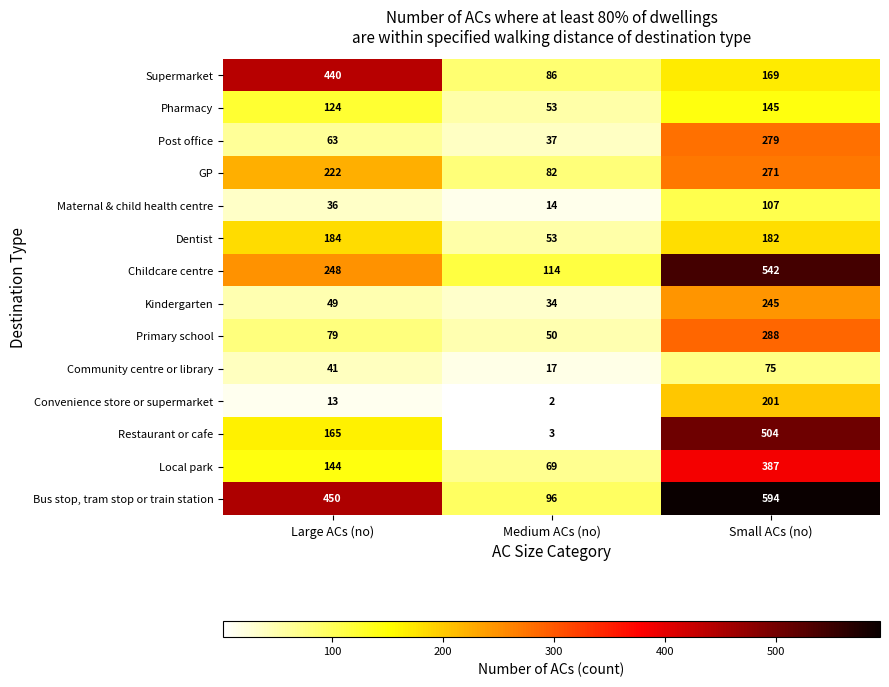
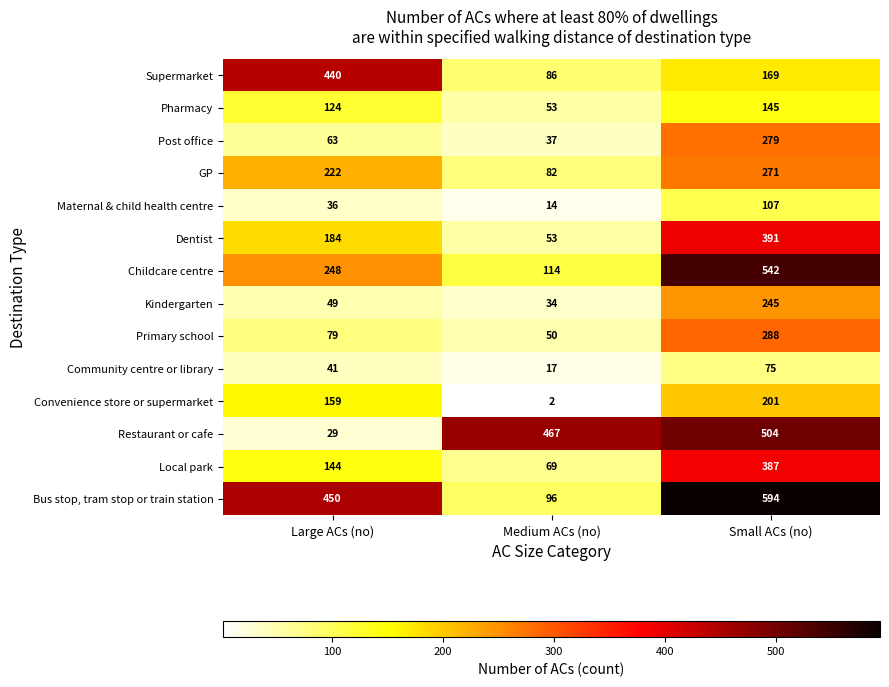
  {
    "Supermarket": {
      "Large ACs (no)": 440,
      "Medium ACs (no)": 86,
      "Small ACs (no)": 169
    },
    "Pharmacy": {
      "Large ACs (no)": 124,
      "Medium ACs (no)": 53,
      "Small ACs (no)": 145
    },
    "Post office": {
      "Large ACs (no)": 63,
      "Medium ACs (no)": 37,
      "Small ACs (no)": 279
    },
    "GP": {
      "Large ACs (no)": 222,
      "Medium ACs (no)": 82,
      "Small ACs (no)": 271
    },
    "Maternal & child health centre": {
      "Large ACs (no)": 36,
      "Medium ACs (no)": 14,
      "Small ACs (no)": 107
    },
    "Dentist": {
      "Large ACs (no)": 184,
      "Medium ACs (no)": 53,
-     "Small ACs (no)": 182
+     "Small ACs (no)": 391
    },
    "Childcare centre": {
      "Large ACs (no)": 248,
      "Medium ACs (no)": 114,
      "Small ACs (no)": 542
    },
    "Kindergarten": {
      "Large ACs (no)": 49,
      "Medium ACs (no)": 34,
      "Small ACs (no)": 245
    },
    "Primary school": {
      "Large ACs (no)": 79,
      "Medium ACs (no)": 50,
      "Small ACs (no)": 288
    },
    "Community centre or library": {
      "Large ACs (no)": 41,
      "Medium ACs (no)": 17,
      "Small ACs (no)": 75
    },
    "Convenience store or supermarket": {
-     "Large ACs (no)": 13,
+     "Large ACs (no)": 159,
      "Medium ACs (no)": 2,
      "Small ACs (no)": 201
    },
    "Restaurant or cafe": {
-     "Large ACs (no)": 165,
-     "Medium ACs (no)": 3,
+     "Large ACs (no)": 29,
+     "Medium ACs (no)": 467,
      "Small ACs (no)": 504
    },
    "Local park": {
      "Large ACs (no)": 144,
      "Medium ACs (no)": 69,
      "Small ACs (no)": 387
    },
    "Bus stop, tram stop or train station": {
      "Large ACs (no)": 450,
      "Medium ACs (no)": 96,
      "Small ACs (no)": 594
    }
  }
